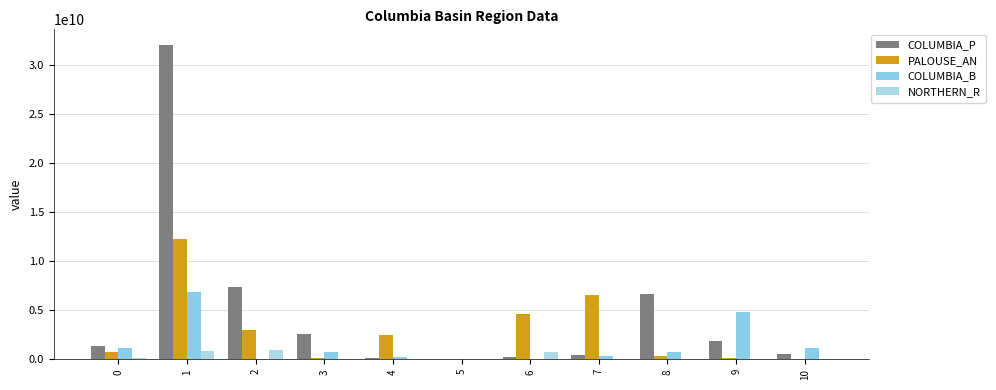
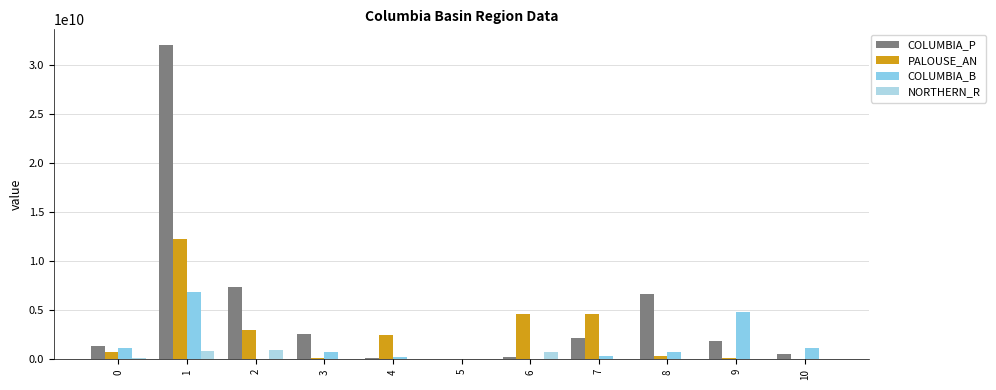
  {
    "COLUMBIA_P": {
      "0": 1000000000,
      "1": 32000000000,
      "2": 7000000000,
      "3": 3000000000,
-     "7": 0,
+     "7": 2000000000,
      "8": 7000000000,
      "9": 2000000000,
      "10": 1000000000
    },
    "PALOUSE_AN": {
      "0": 1000000000,
      "1": 12000000000,
      "2": 3000000000,
      "4": 2000000000,
      "6": 5000000000,
-     "7": 7000000000,
+     "7": 5000000000,
      "8": 0
    }
  }
